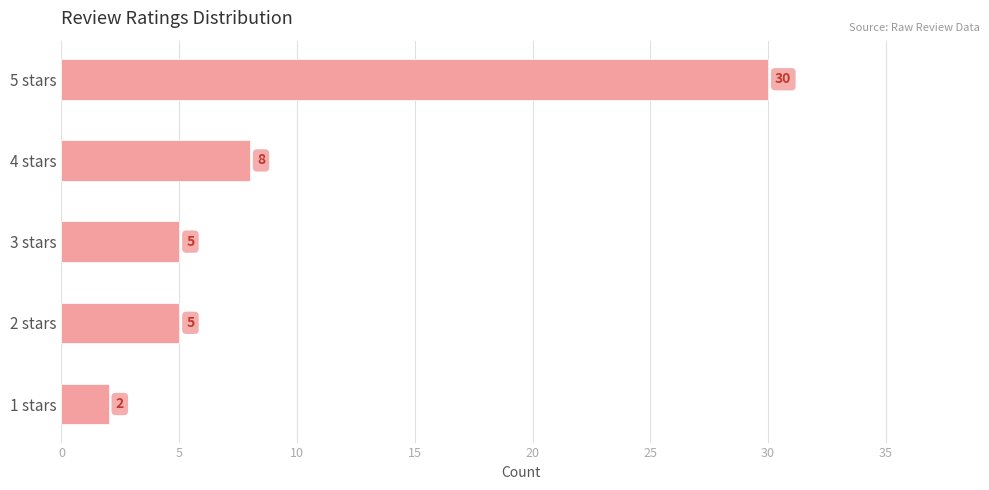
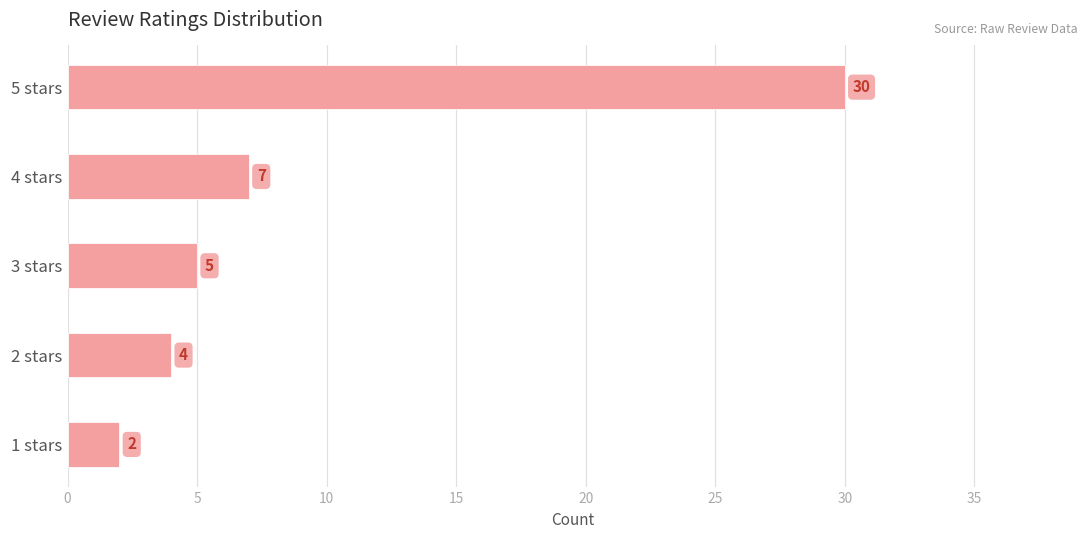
  {
-   "4 stars": 8,
-   "2 stars": 5
+   "4 stars": 7,
+   "2 stars": 4
  }
